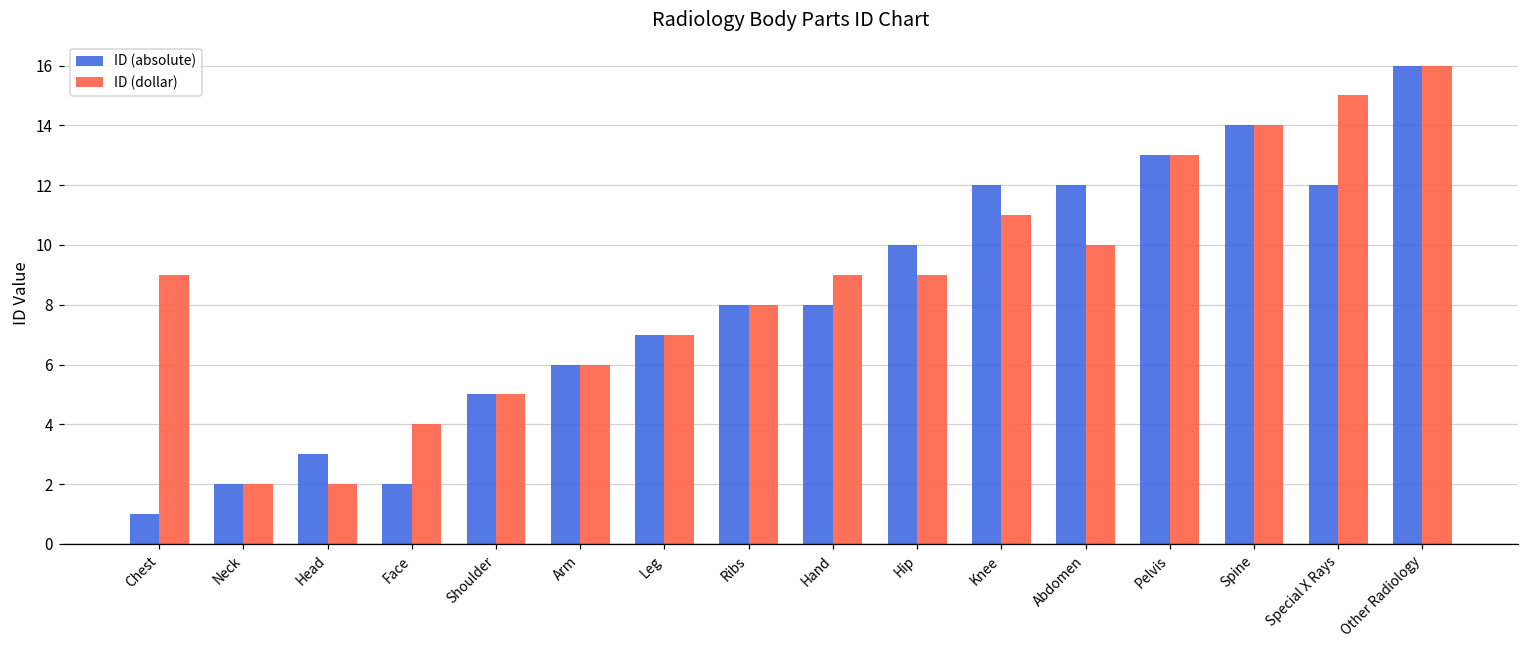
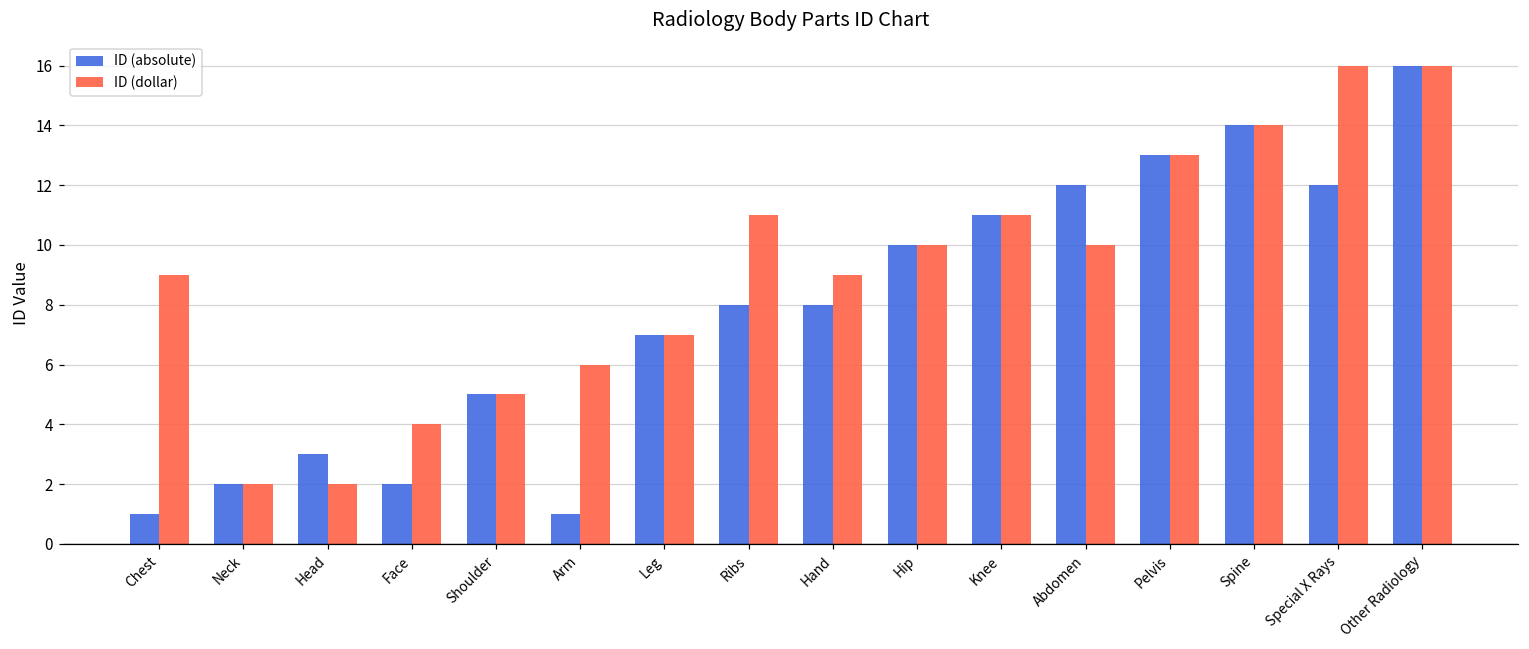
  {
    "ID (absolute)": {
      "Chest": 1,
      "Neck": 2,
      "Head": 3,
      "Face": 2,
      "Shoulder": 5,
-     "Arm": 6,
+     "Arm": 1,
      "Leg": 7,
      "Ribs": 8,
      "Hand": 8,
      "Hip": 10,
-     "Knee": 12,
+     "Knee": 11,
      "Abdomen": 12,
      "Pelvis": 13,
      "Spine": 14,
      "Special X Rays": 12,
      "Other Radiology": 16
    },
    "ID (dollar)": {
      "Chest": 9,
      "Neck": 2,
      "Head": 2,
      "Face": 4,
      "Shoulder": 5,
      "Arm": 6,
      "Leg": 7,
-     "Ribs": 8,
+     "Ribs": 11,
      "Hand": 9,
-     "Hip": 9,
+     "Hip": 10,
      "Knee": 11,
      "Abdomen": 10,
      "Pelvis": 13,
      "Spine": 14,
-     "Special X Rays": 15,
+     "Special X Rays": 16,
      "Other Radiology": 16
    }
  }
